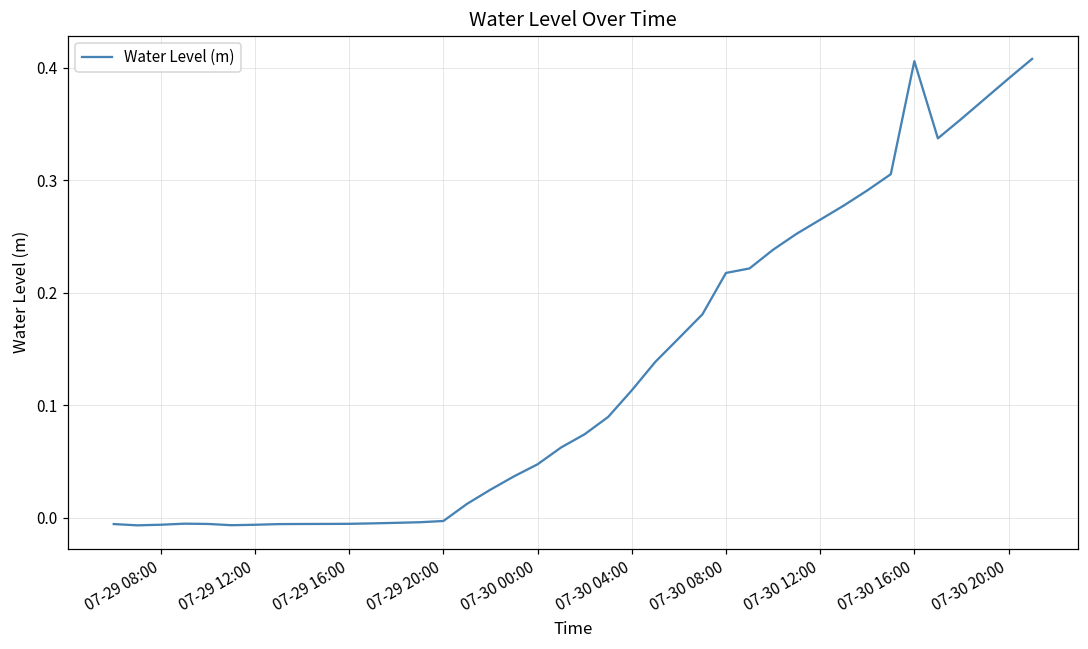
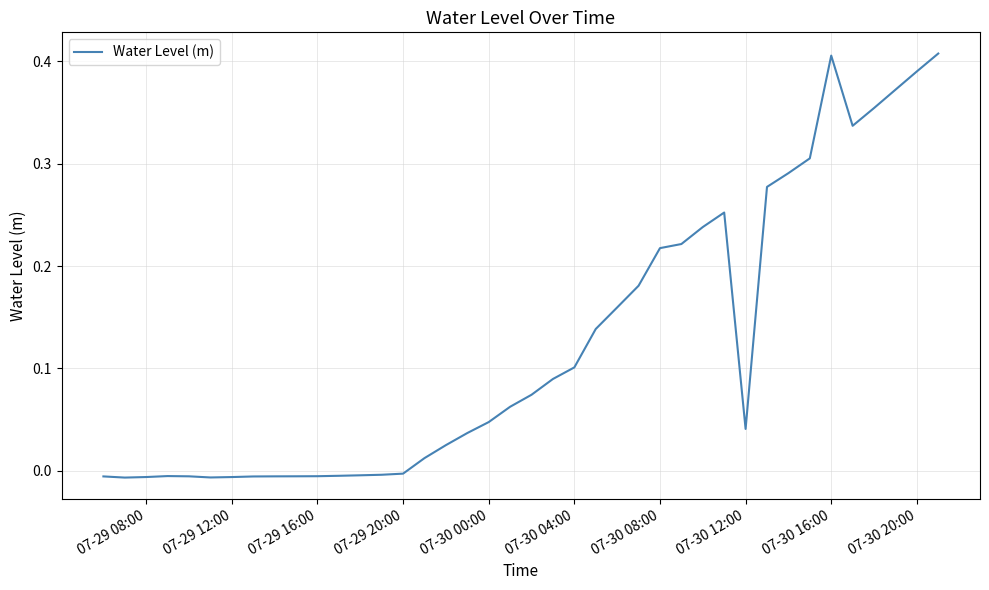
  {
    "07-29 08:00": -0.006,
    "07-29 12:00": -0.006,
    "07-29 16:00": -0.005,
    "07-29 20:00": -0.003,
    "07-30 00:00": 0.047,
-   "07-30 04:00": 0.113,
+   "07-30 04:00": 0.101,
    "07-30 08:00": 0.218,
-   "07-30 12:00": 0.265,
+   "07-30 12:00": 0.041,
    "07-30 16:00": 0.406,
    "07-30 20:00": 0.390
  }
